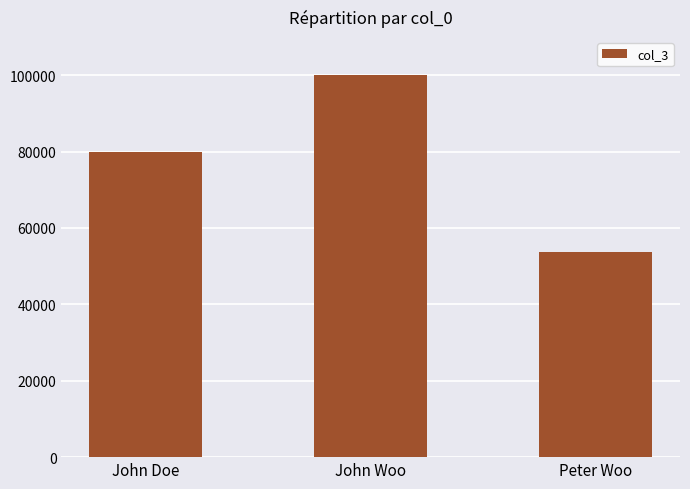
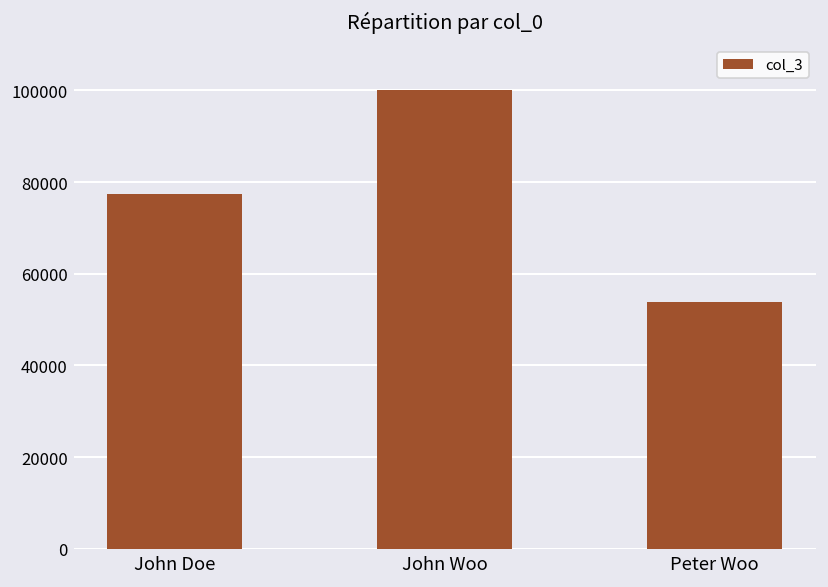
  {
-   "John Doe": 80000,
+   "John Doe": 77000,
    "John Woo": 100000,
    "Peter Woo": 54000
  }
